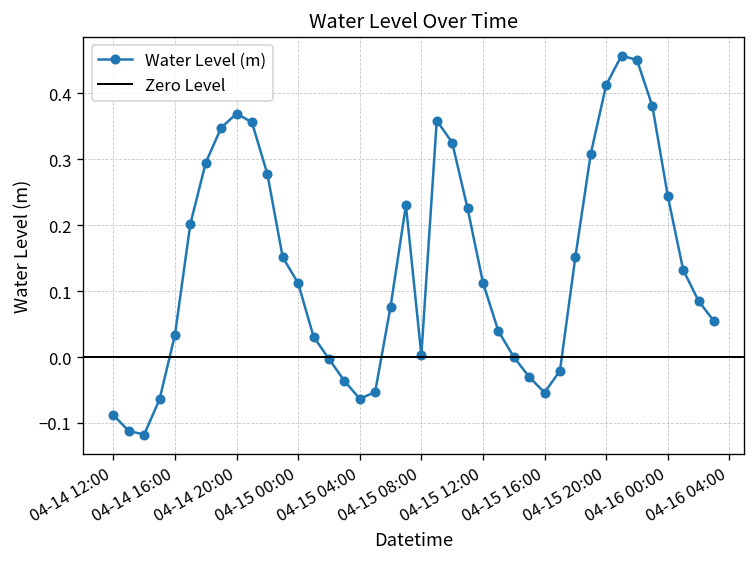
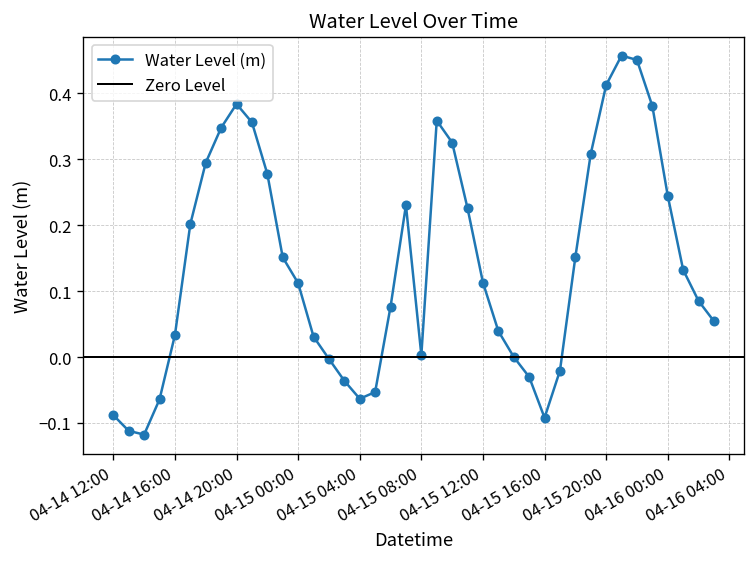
  {
    "04-14 12:00": -0.09,
    "04-14 16:00": 0.03,
-   "04-14 20:00": 0.37,
+   "04-14 20:00": 0.38,
    "04-15 00:00": 0.11,
    "04-15 04:00": -0.06,
    "04-15 08:00": 0.00,
    "04-15 12:00": 0.11,
-   "04-15 16:00": -0.05,
+   "04-15 16:00": -0.09,
    "04-15 20:00": 0.41,
    "04-16 00:00": 0.24
  }
